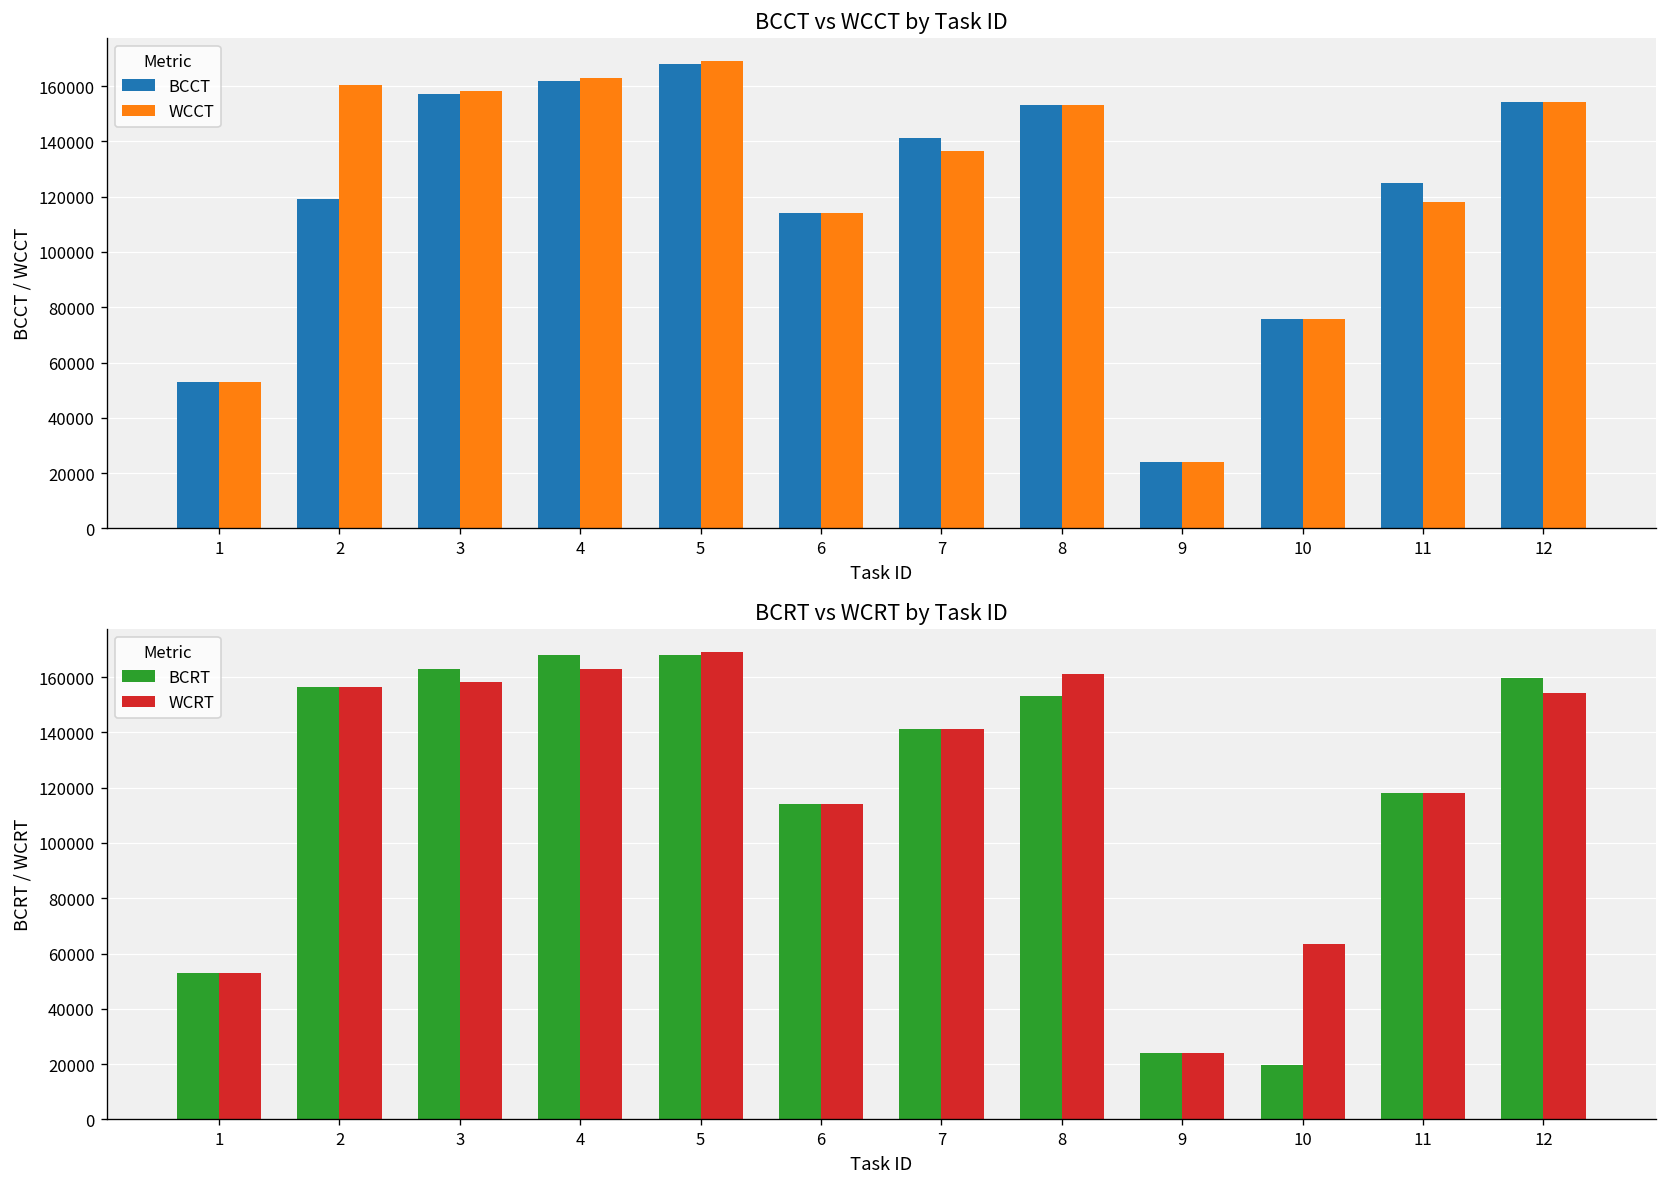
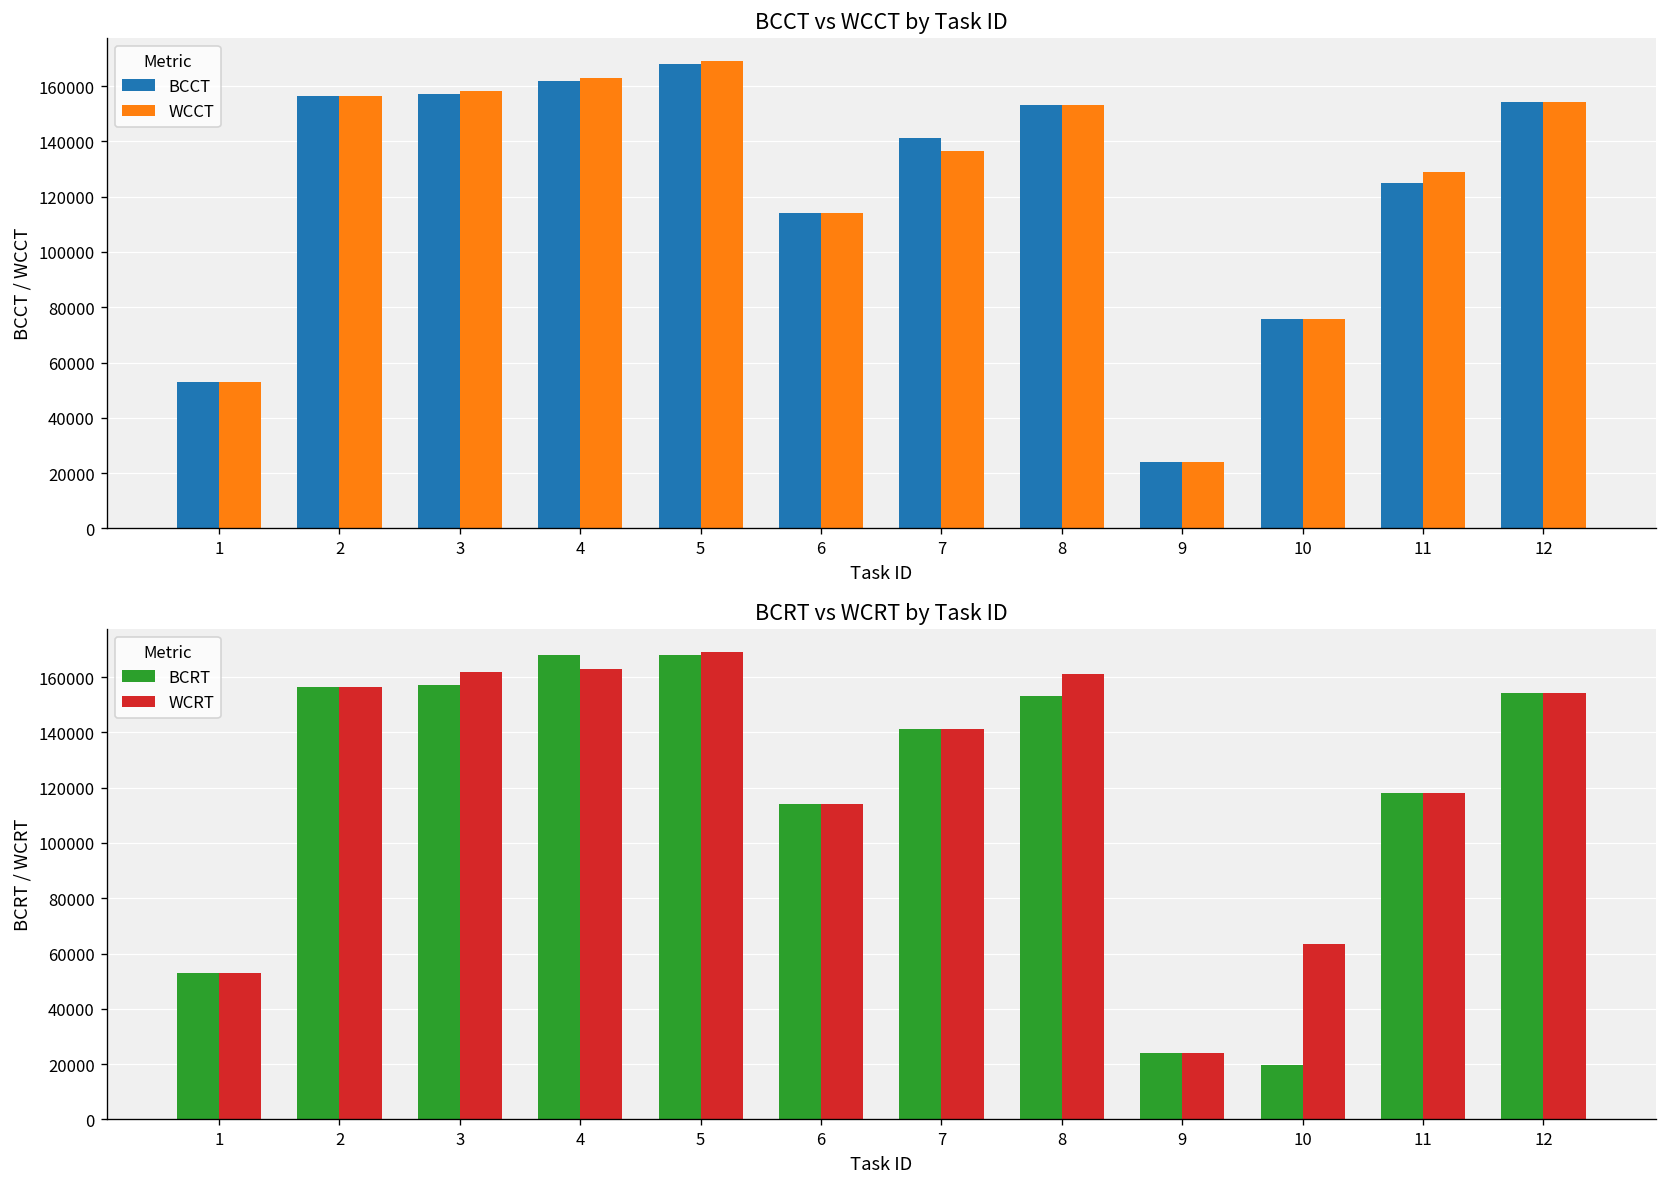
  {
    "BCCT vs WCCT by Task ID": {
      "BCCT": {
        "1": 53000,
-       "2": 119000,
+       "2": 156000,
        "3": 157000,
        "4": 162000,
        "5": 168000,
        "6": 114000,
        "7": 141000,
        "8": 153000,
        "9": 24000,
        "10": 76000,
        "11": 125000,
        "12": 154000
      },
      "WCCT": {
        "1": 53000,
-       "2": 160000,
+       "2": 156000,
        "3": 158000,
        "4": 163000,
        "5": 169000,
        "6": 114000,
        "7": 137000,
        "8": 153000,
        "9": 24000,
        "10": 76000,
-       "11": 118000,
+       "11": 129000,
        "12": 154000
      }
    },
    "BCRT vs WCRT by Task ID": {
      "BCRT": {
        "1": 53000,
        "2": 156000,
-       "3": 163000,
+       "3": 157000,
        "4": 168000,
        "5": 168000,
        "6": 114000,
        "7": 141000,
        "8": 153000,
        "9": 24000,
        "10": 20000,
        "11": 118000,
-       "12": 160000
+       "12": 154000
      },
      "WCRT": {
        "1": 53000,
        "2": 156000,
-       "3": 158000,
+       "3": 162000,
        "4": 163000,
        "5": 169000,
        "6": 114000,
        "7": 141000,
        "8": 161000,
        "9": 24000,
        "10": 64000,
        "11": 118000,
        "12": 154000
      }
    }
  }
